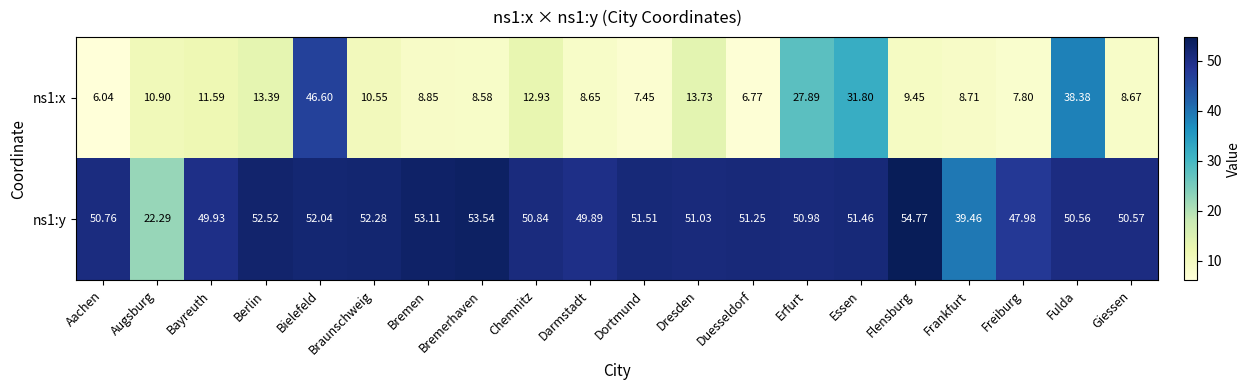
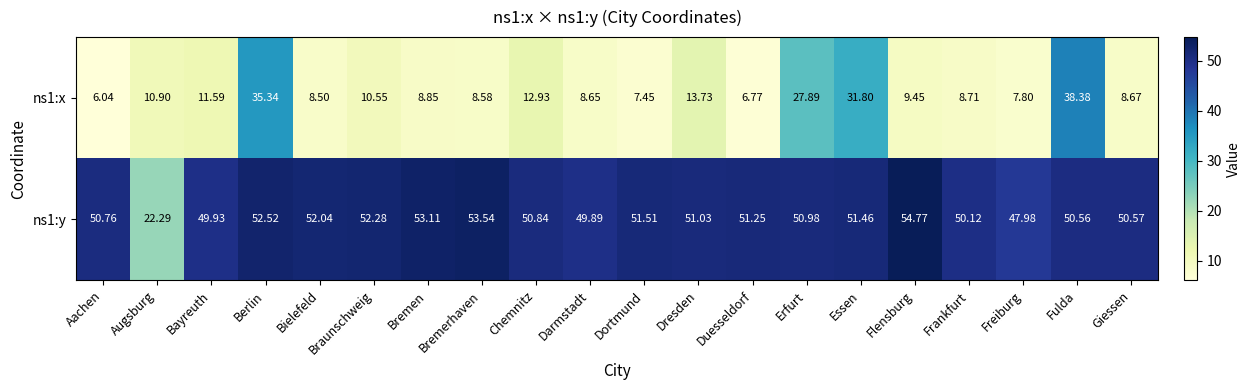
  {
    "ns1:x": {
      "Aachen": 6.04,
      "Augsburg": 10.90,
      "Bayreuth": 11.59,
-     "Berlin": 13.39,
-     "Bielefeld": 46.60,
+     "Berlin": 35.34,
+     "Bielefeld": 8.50,
      "Braunschweig": 10.55,
      "Bremen": 8.85,
      "Bremerhaven": 8.58,
      "Chemnitz": 12.93,
      "Darmstadt": 8.65,
      "Dortmund": 7.45,
      "Dresden": 13.73,
      "Duesseldorf": 6.77,
      "Erfurt": 27.89,
      "Essen": 31.80,
      "Flensburg": 9.45,
      "Frankfurt": 8.71,
      "Freiburg": 7.80,
      "Fulda": 38.38,
      "Giessen": 8.67
    },
    "ns1:y": {
      "Aachen": 50.76,
      "Augsburg": 22.29,
      "Bayreuth": 49.93,
      "Berlin": 52.52,
      "Bielefeld": 52.04,
      "Braunschweig": 52.28,
      "Bremen": 53.11,
      "Bremerhaven": 53.54,
      "Chemnitz": 50.84,
      "Darmstadt": 49.89,
      "Dortmund": 51.51,
      "Dresden": 51.03,
      "Duesseldorf": 51.25,
      "Erfurt": 50.98,
      "Essen": 51.46,
      "Flensburg": 54.77,
-     "Frankfurt": 39.46,
+     "Frankfurt": 50.12,
      "Freiburg": 47.98,
      "Fulda": 50.56,
      "Giessen": 50.57
    }
  }
